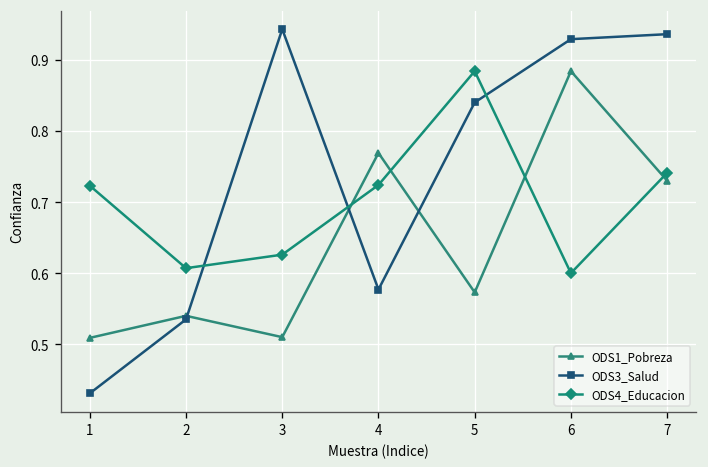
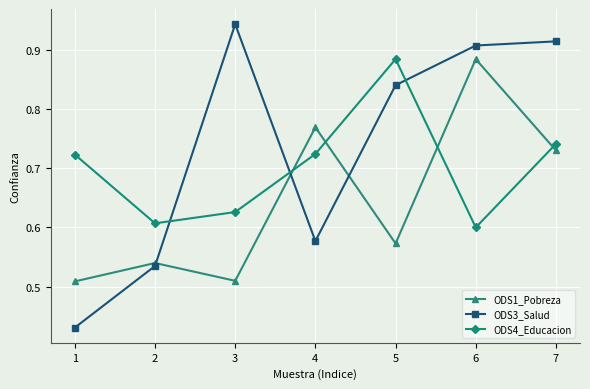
  {
    "ODS3_Salud": {
      "1": 0.43,
      "2": 0.54,
      "3": 0.94,
      "4": 0.58,
      "5": 0.84,
-     "6": 0.93,
-     "7": 0.94
+     "6": 0.91,
+     "7": 0.91
    }
  }
